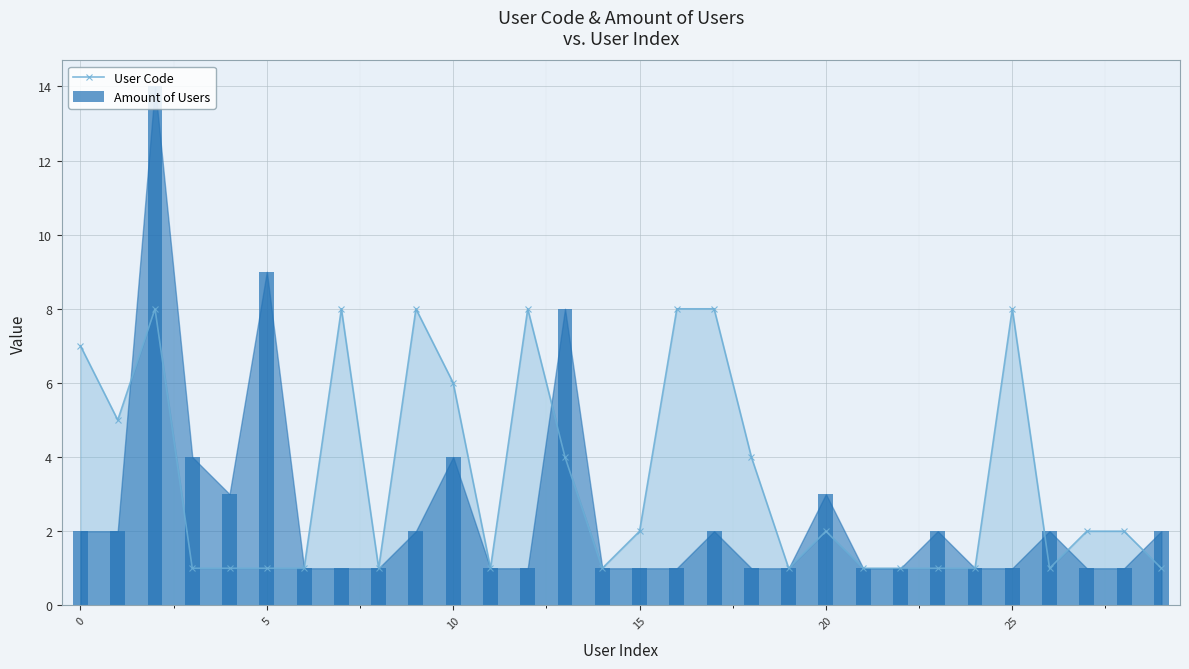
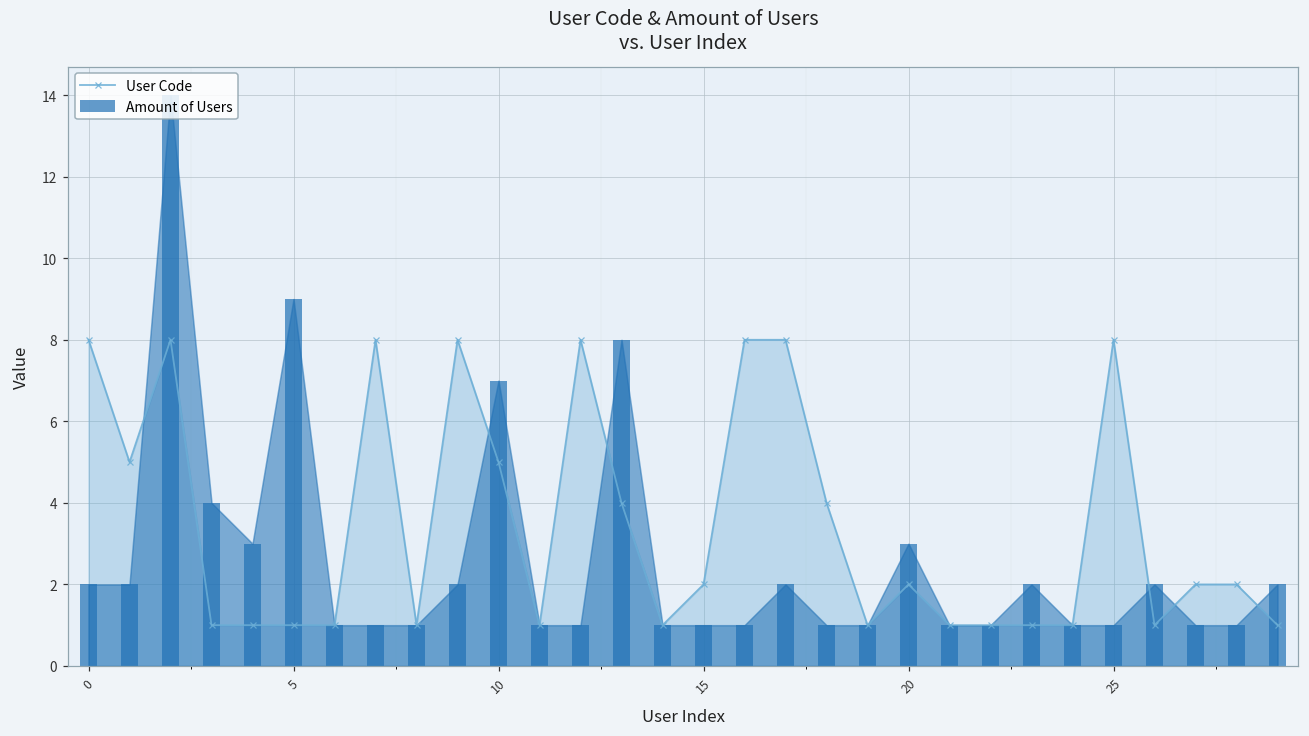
  {
    "User Code": {
-     "0": 7,
+     "0": 8,
      "5": 1,
-     "10": 6,
+     "10": 5,
      "15": 2,
      "20": 2,
      "25": 8
    },
    "Amount of Users": {
      "0": 2,
      "5": 9,
-     "10": 4,
+     "10": 7,
      "15": 1,
      "20": 3,
      "25": 1
    }
  }
